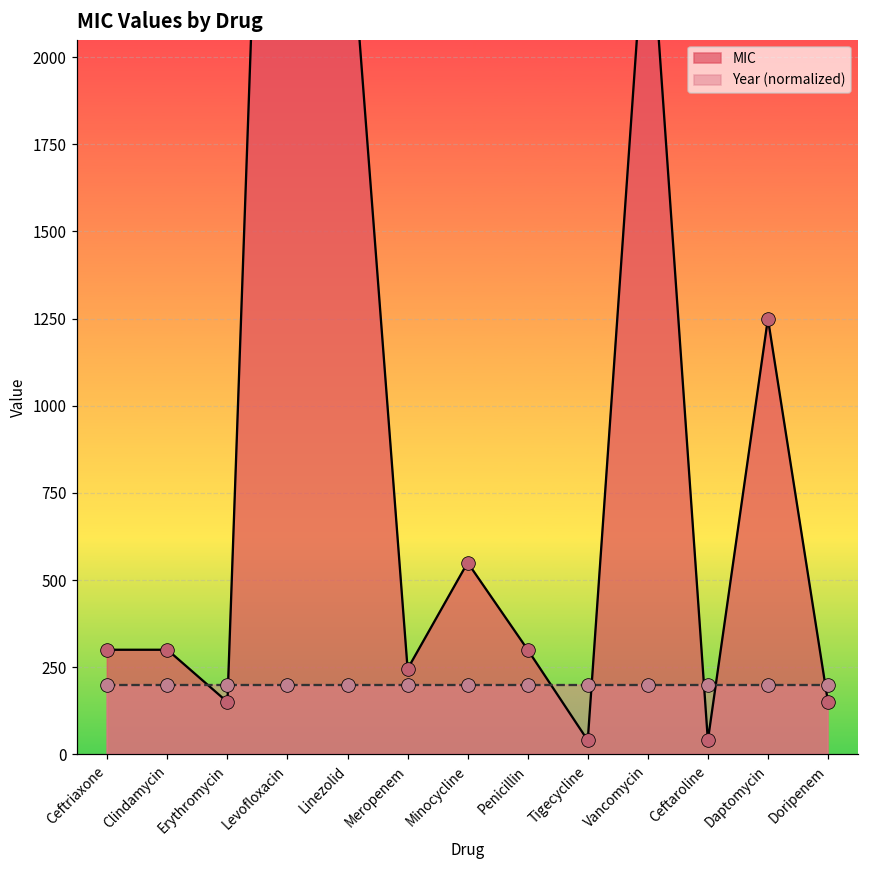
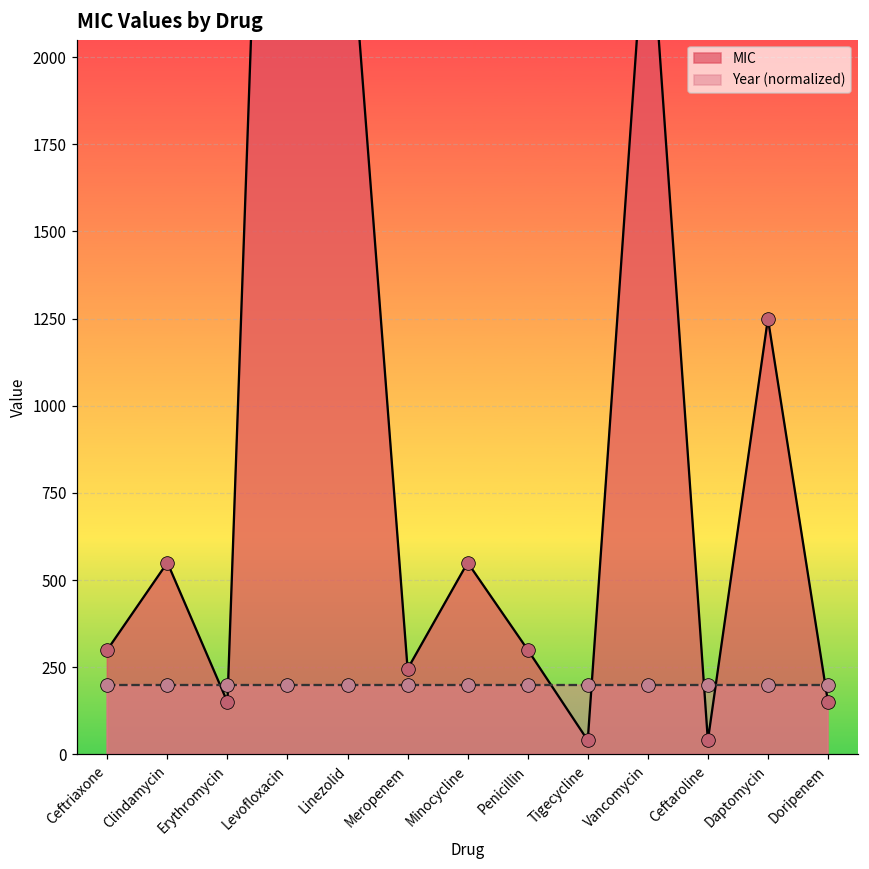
  {
    "MIC": {
      "Ceftriaxone": 300,
-     "Clindamycin": 300,
+     "Clindamycin": 550,
      "Erythromycin": 150,
      "Meropenem": 250,
      "Minocycline": 550,
      "Penicillin": 300,
      "Tigecycline": 40,
      "Ceftaroline": 40,
      "Daptomycin": 1250,
      "Doripenem": 150
    },
    "Year (normalized)": {
      "Ceftriaxone": 200,
      "Clindamycin": 200,
      "Erythromycin": 200,
      "Levofloxacin": 200,
      "Linezolid": 200,
      "Meropenem": 200,
      "Minocycline": 200,
      "Penicillin": 200,
      "Tigecycline": 200,
      "Vancomycin": 200,
      "Ceftaroline": 200,
      "Daptomycin": 200,
      "Doripenem": 200
    }
  }
